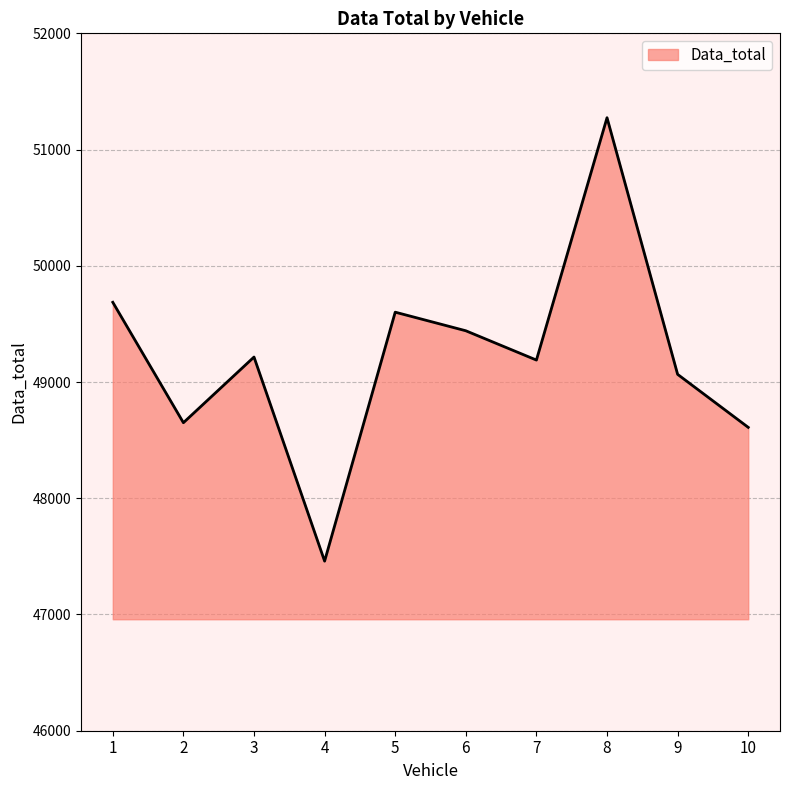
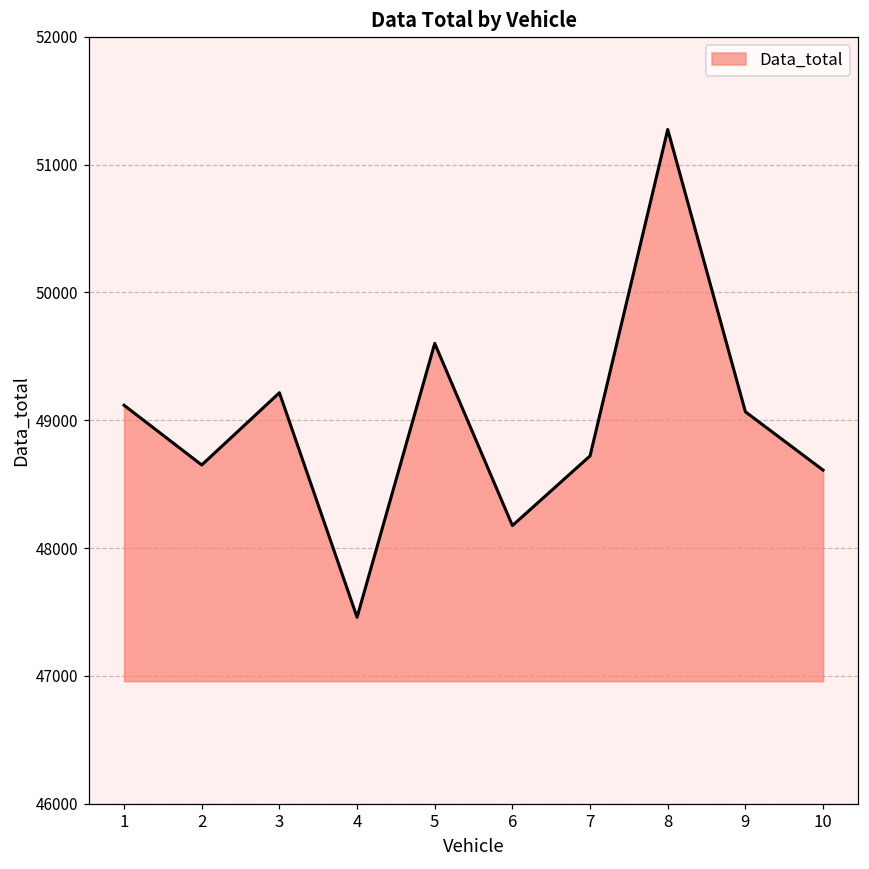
  {
-   "1": 49690,
+   "1": 49120,
    "2": 48650,
    "3": 49220,
    "4": 47460,
    "5": 49600,
-   "6": 49440,
-   "7": 49190,
+   "6": 48180,
+   "7": 48720,
    "8": 51270,
    "9": 49070,
    "10": 48610
  }
